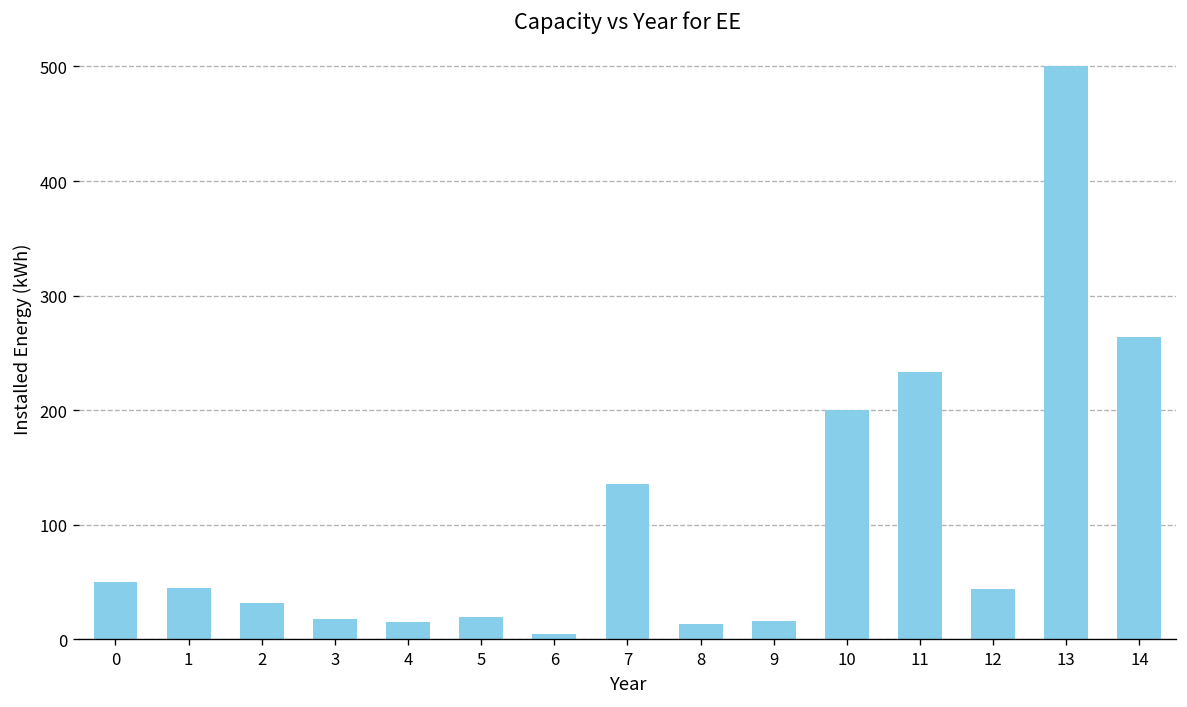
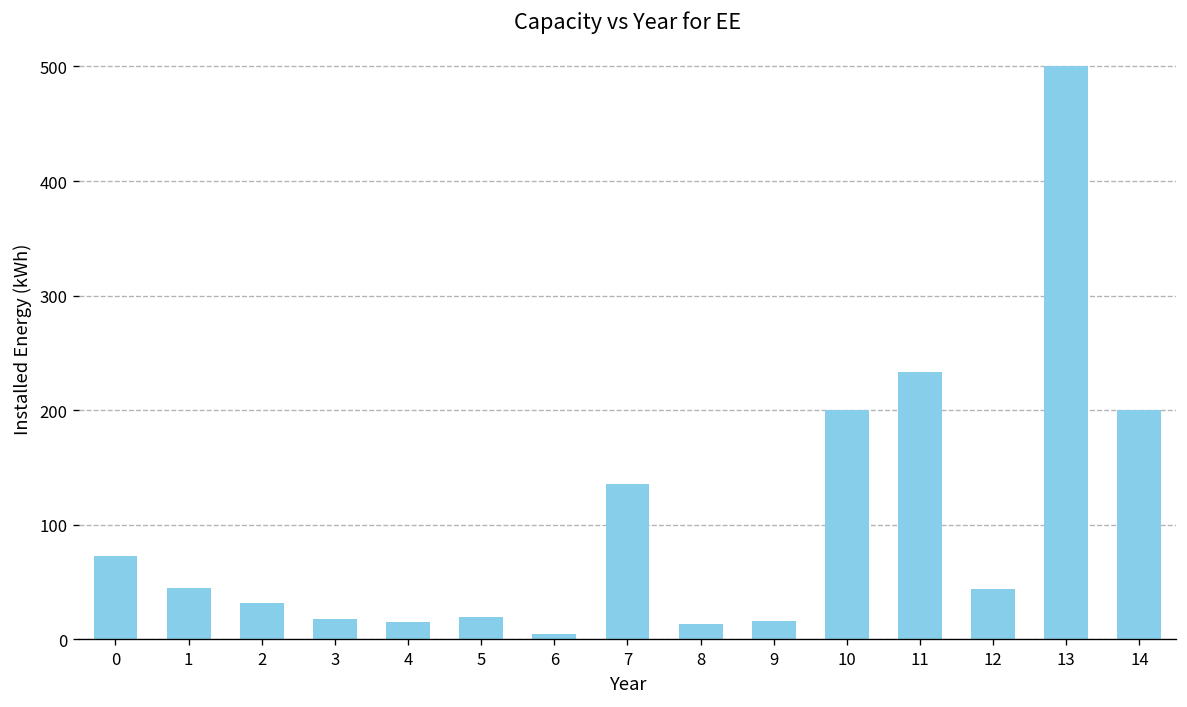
  {
-   "0": 50,
+   "0": 70,
    "1": 50,
    "2": 30,
    "3": 20,
    "4": 20,
    "5": 20,
    "6": 10,
    "7": 140,
    "8": 10,
    "9": 20,
    "10": 200,
    "11": 230,
    "12": 40,
    "13": 500,
-   "14": 260
+   "14": 200
  }
